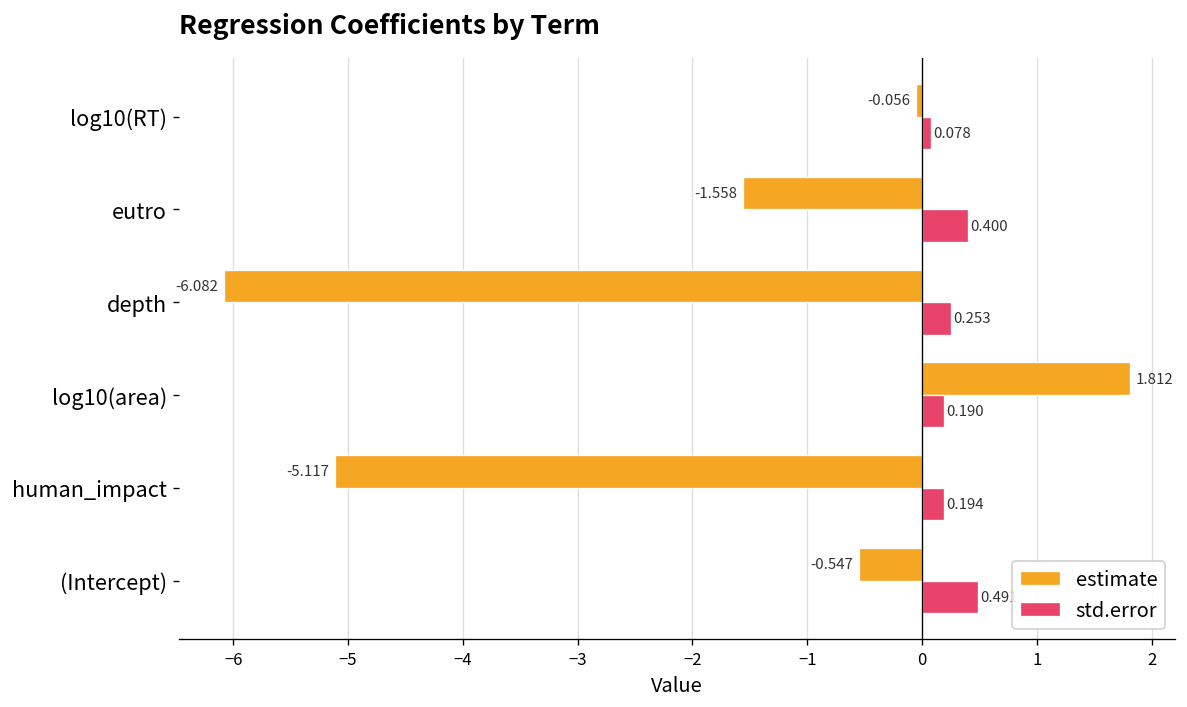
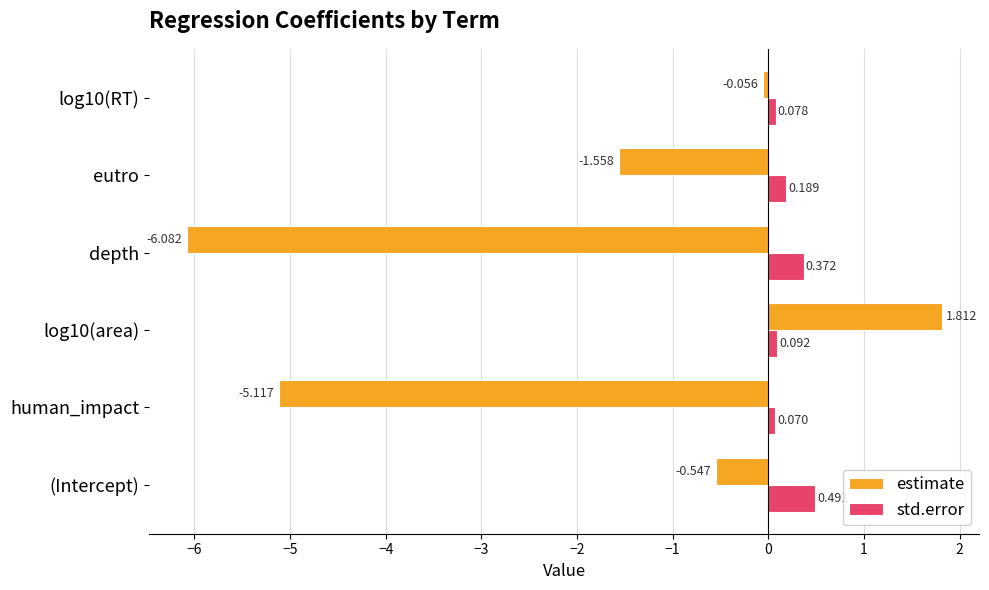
  {
    "estimate": {
      "log10(RT)": -0.056,
      "eutro": -1.558,
      "depth": -6.082,
      "log10(area)": 1.812,
      "human_impact": -5.117,
      "(Intercept)": -0.547
    },
    "std.error": {
      "log10(RT)": 0.078,
-     "eutro": 0.400,
-     "depth": 0.253,
-     "log10(area)": 0.190,
-     "human_impact": 0.194
+     "eutro": 0.189,
+     "depth": 0.372,
+     "log10(area)": 0.092,
+     "human_impact": 0.070
    }
  }
